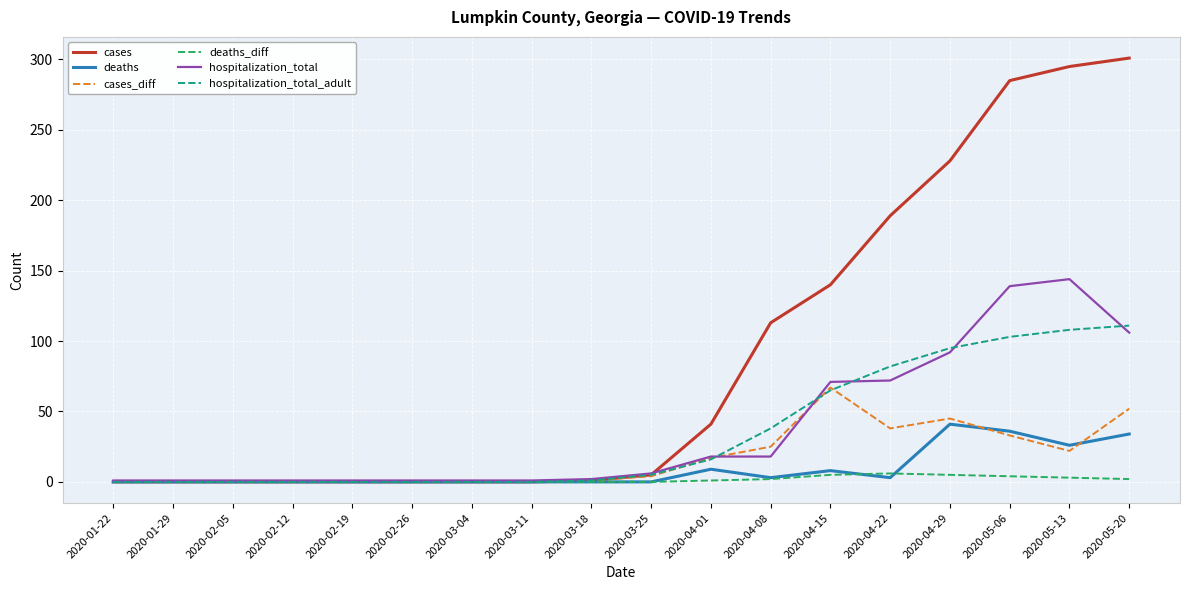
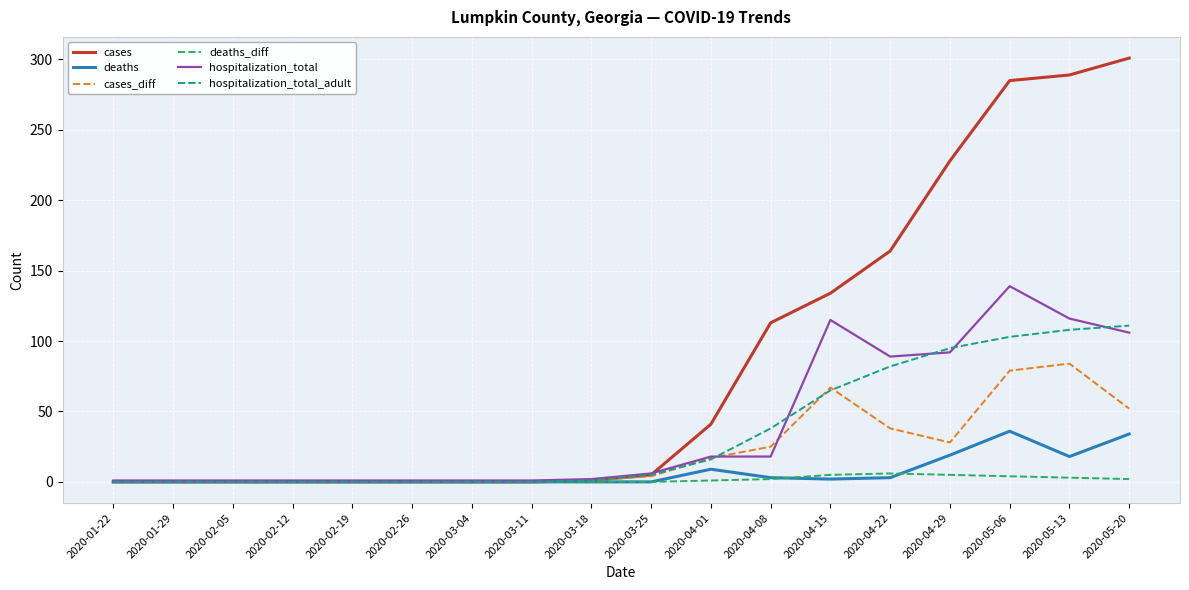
  {
    "cases": {
      "2020-04-01": 41,
      "2020-04-08": 113,
-     "2020-04-15": 140,
-     "2020-04-22": 189,
+     "2020-04-15": 134,
+     "2020-04-22": 164,
      "2020-04-29": 228,
      "2020-05-06": 285,
-     "2020-05-13": 295,
+     "2020-05-13": 289,
      "2020-05-20": 301
    },
    "deaths": {
      "2020-04-01": 9,
-     "2020-04-15": 8,
+     "2020-04-15": 2,
      "2020-04-22": 3,
-     "2020-04-29": 41,
+     "2020-04-29": 19,
      "2020-05-06": 36,
-     "2020-05-13": 26,
+     "2020-05-13": 18,
      "2020-05-20": 34
    },
    "cases_diff": {
      "2020-04-08": 25,
      "2020-04-15": 67,
      "2020-04-22": 38,
-     "2020-04-29": 45,
-     "2020-05-06": 33,
-     "2020-05-13": 22,
+     "2020-04-29": 28,
+     "2020-05-06": 79,
+     "2020-05-13": 84,
      "2020-05-20": 52
    },
    "hospitalization_total": {
      "2020-04-08": 18,
-     "2020-04-15": 71,
-     "2020-04-22": 72,
+     "2020-04-15": 115,
+     "2020-04-22": 89,
      "2020-04-29": 92,
      "2020-05-06": 139,
-     "2020-05-13": 144,
+     "2020-05-13": 116,
      "2020-05-20": 106
    }
  }
